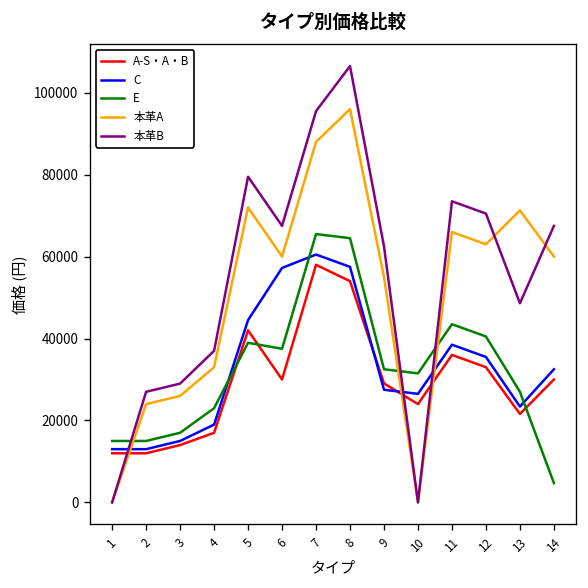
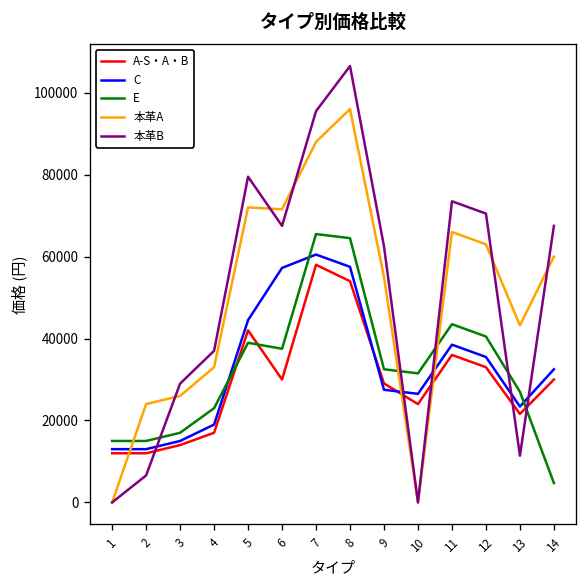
  {
    "A-S・A・B": {
      "1": 12000,
      "2": 12000,
      "3": 14000,
      "4": 17000,
      "5": 42000,
      "6": 30000,
      "7": 58000,
      "8": 54000,
      "9": 29000,
      "10": 24000,
      "11": 36000,
      "12": 33000,
      "13": 22000,
      "14": 30000
    },
    "C": {
      "1": 13000,
      "2": 13000,
      "3": 15000,
      "4": 19000,
      "5": 45000,
      "6": 57000,
      "7": 61000,
      "8": 58000,
      "9": 28000,
      "10": 27000,
      "11": 39000,
      "12": 36000,
      "13": 23000,
      "14": 33000
    },
    "E": {
      "1": 15000,
      "2": 15000,
      "3": 17000,
      "4": 23000,
      "5": 39000,
      "6": 38000,
      "7": 66000,
      "8": 65000,
      "9": 33000,
      "10": 32000,
      "11": 44000,
      "12": 41000,
      "13": 27000,
      "14": 5000
    },
    "本革A": {
      "2": 24000,
      "3": 26000,
      "4": 33000,
      "5": 72000,
-     "6": 60000,
+     "6": 72000,
      "7": 88000,
      "8": 96000,
      "9": 55000,
      "11": 66000,
      "12": 63000,
-     "13": 71000,
+     "13": 43000,
      "14": 60000
    },
    "本革B": {
-     "2": 27000,
+     "2": 7000,
      "3": 29000,
      "4": 37000,
      "5": 80000,
      "6": 68000,
      "7": 96000,
      "8": 107000,
      "9": 63000,
      "11": 74000,
      "12": 71000,
-     "13": 49000,
+     "13": 11000,
      "14": 68000
    }
  }
